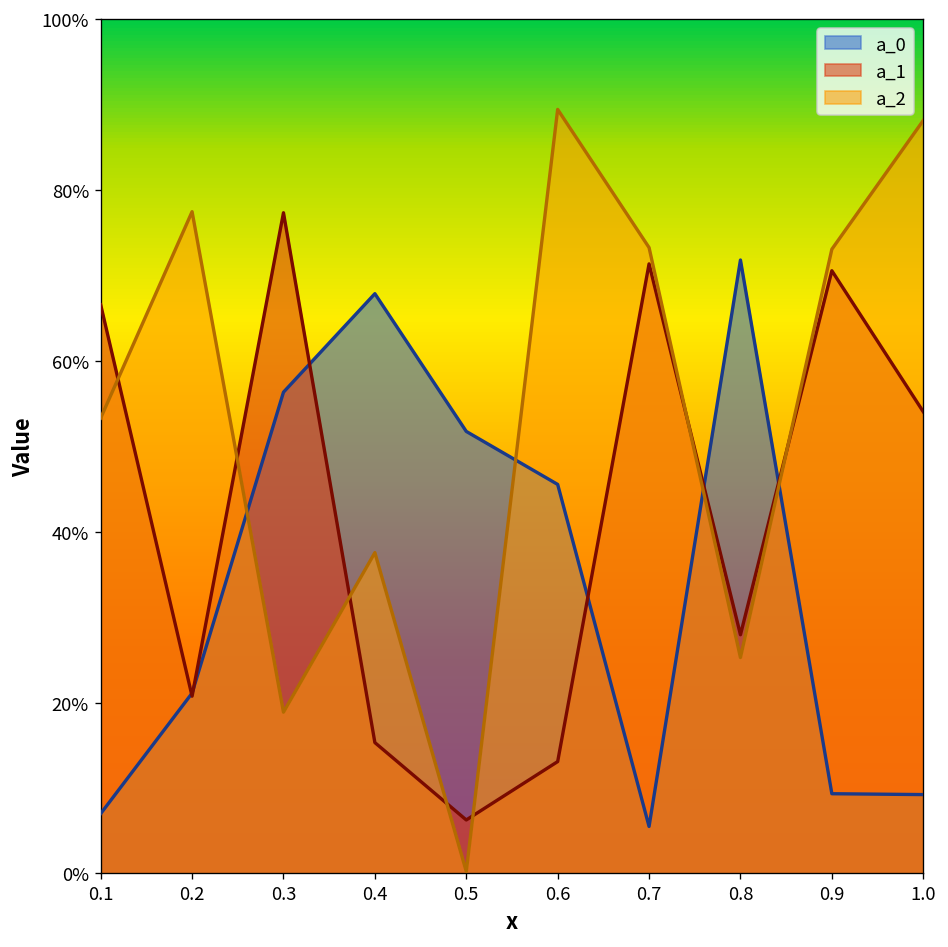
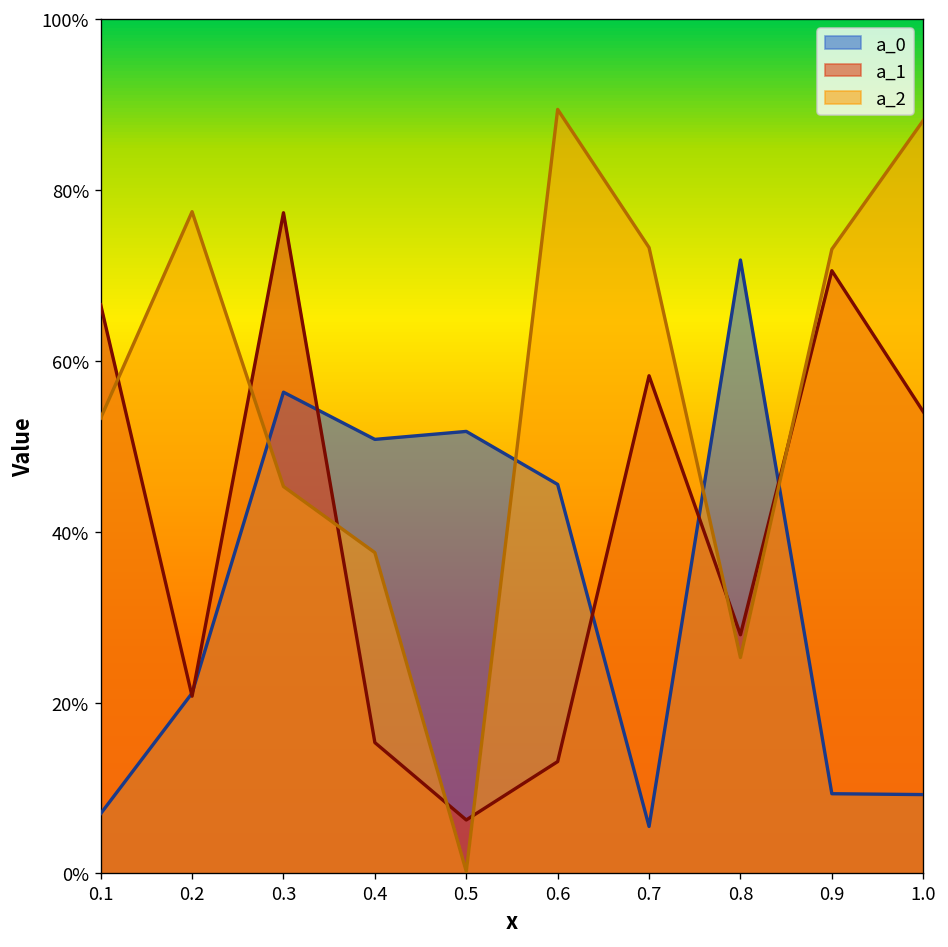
  {
    "a_0": {
      "0.1": "7%",
      "0.2": "21%",
      "0.3": "56%",
-     "0.4": "68%",
+     "0.4": "51%",
      "0.5": "52%",
      "0.6": "46%",
      "0.7": "5%",
      "0.8": "72%",
      "0.9": "9%",
      "1.0": "9%"
    },
    "a_1": {
      "0.1": "67%",
      "0.2": "21%",
      "0.3": "77%",
      "0.4": "15%",
      "0.5": "6%",
      "0.6": "13%",
-     "0.7": "71%",
+     "0.7": "58%",
      "0.8": "28%",
      "0.9": "71%",
      "1.0": "54%"
    },
    "a_2": {
      "0.1": "53%",
      "0.2": "77%",
-     "0.3": "19%",
+     "0.3": "45%",
      "0.4": "38%",
      "0.5": "0%",
      "0.6": "89%",
      "0.7": "73%",
      "0.8": "25%",
      "0.9": "73%",
      "1.0": "88%"
    }
  }
